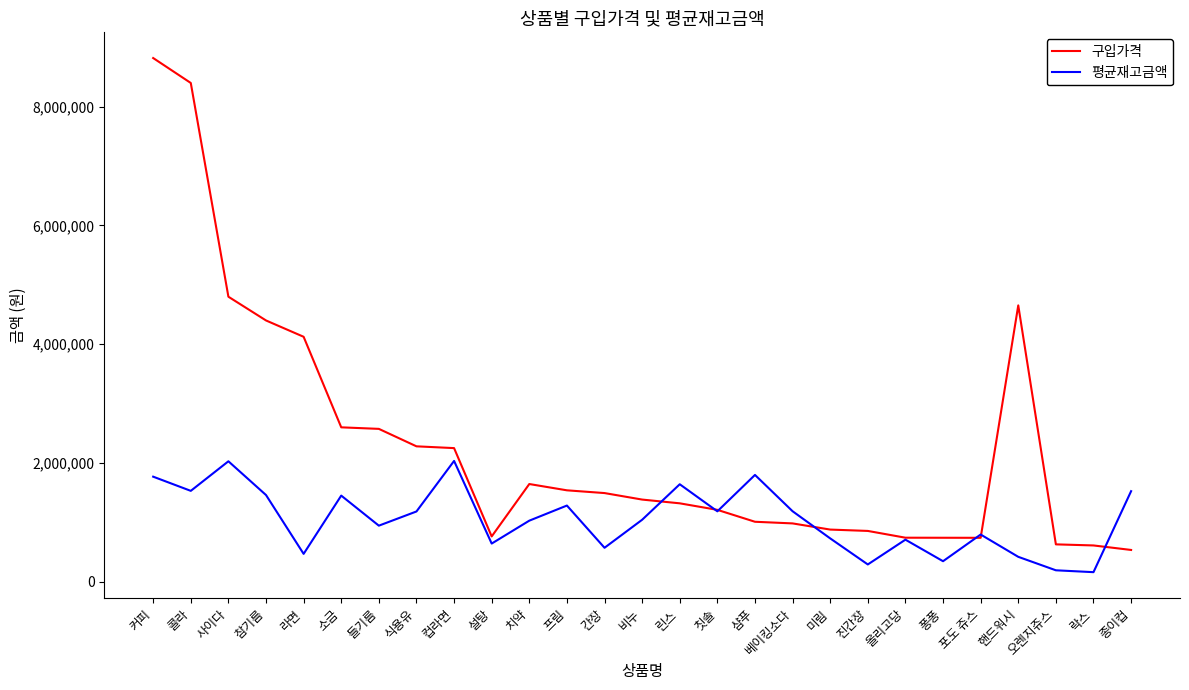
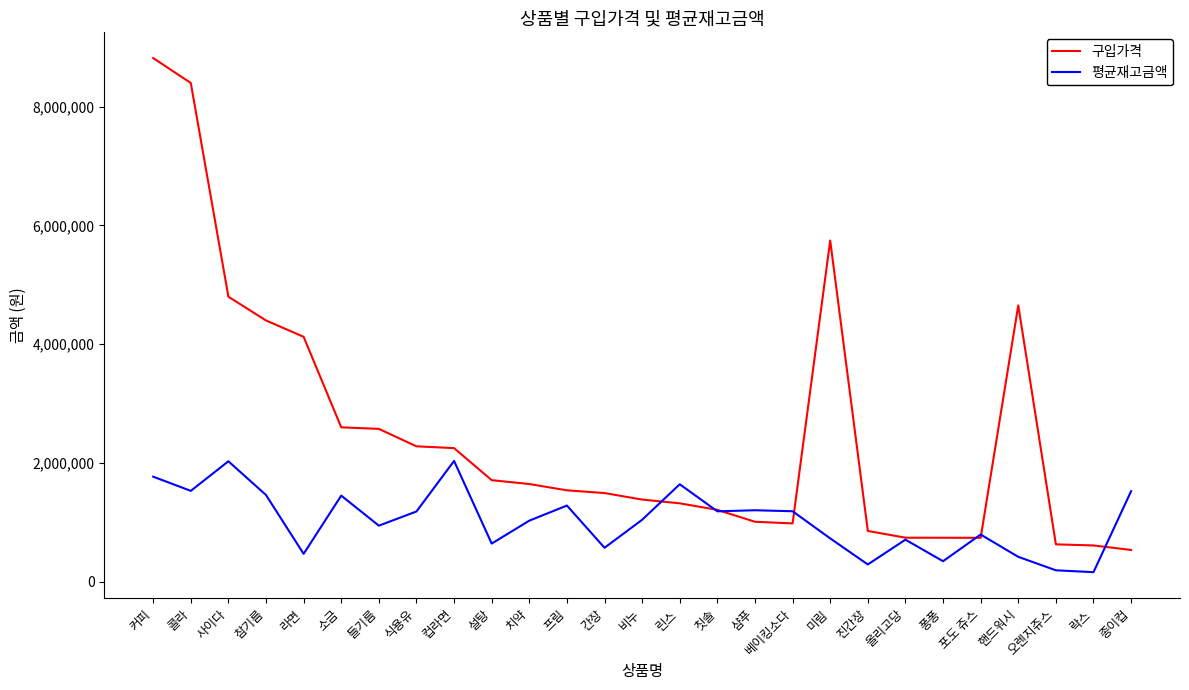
  {
    "구입가격": {
      "커피": "8,800,000",
      "콜라": "8,400,000",
      "사이다": "4,800,000",
      "참기름": "4,400,000",
      "라면": "4,100,000",
      "소금": "2,600,000",
      "들기름": "2,600,000",
      "식용유": "2,300,000",
      "컵라면": "2,300,000",
-     "설탕": "800,000",
+     "설탕": "1,700,000",
      "치약": "1,600,000",
      "프림": "1,500,000",
      "간장": "1,500,000",
      "비누": "1,400,000",
      "린스": "1,300,000",
      "샴푸": "1,000,000",
      "베이킹소다": "1,000,000",
-     "미림": "900,000",
+     "미림": "5,700,000",
      "진간장": "900,000",
      "퐁퐁": "700,000",
      "포도 쥬스": "700,000",
      "핸드워시": "4,700,000",
      "오렌지쥬스": "600,000",
      "락스": "600,000",
      "종이컵": "500,000"
    },
    "평균재고금액": {
      "커피": "1,800,000",
      "콜라": "1,500,000",
      "사이다": "2,000,000",
      "참기름": "1,500,000",
      "라면": "500,000",
      "소금": "1,500,000",
      "들기름": "900,000",
      "식용유": "1,200,000",
      "컵라면": "2,000,000",
      "설탕": "600,000",
      "치약": "1,000,000",
      "프림": "1,300,000",
      "간장": "600,000",
      "비누": "1,000,000",
      "린스": "1,600,000",
-     "샴푸": "1,800,000",
+     "샴푸": "1,200,000",
      "베이킹소다": "1,200,000",
      "미림": "700,000",
      "진간장": "300,000",
      "퐁퐁": "300,000",
      "포도 쥬스": "800,000",
      "핸드워시": "400,000",
      "오렌지쥬스": "200,000",
      "락스": "200,000",
      "종이컵": "1,500,000"
    }
  }
